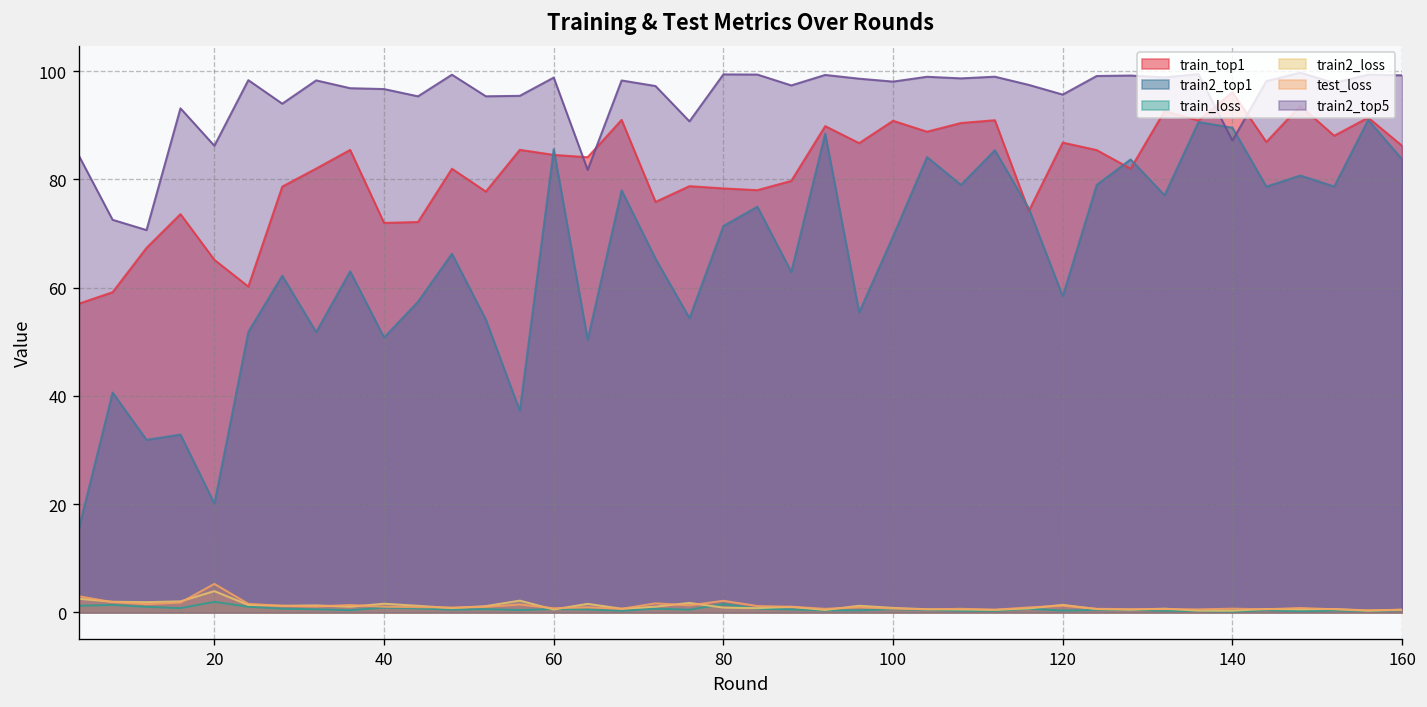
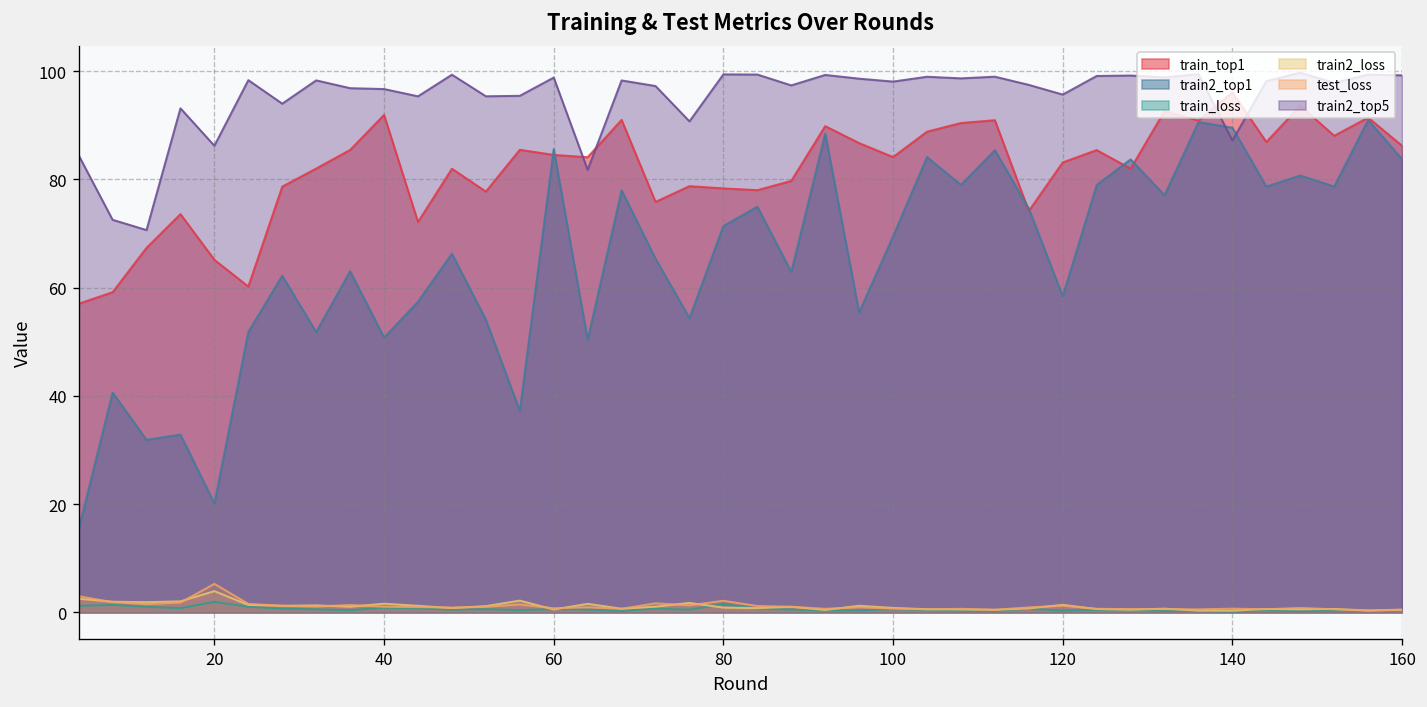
  {
    "train_top1": {
      "20": 65,
-     "40": 72,
+     "40": 92,
      "60": 85,
      "80": 78,
-     "100": 91,
-     "120": 87,
+     "100": 84,
+     "120": 83,
      "160": 86
    },
    "train2_top5": {
      "20": 86,
      "40": 97,
      "60": 99,
      "80": 99,
      "100": 98,
      "120": 96,
      "140": 87,
      "160": 99
    }
  }
